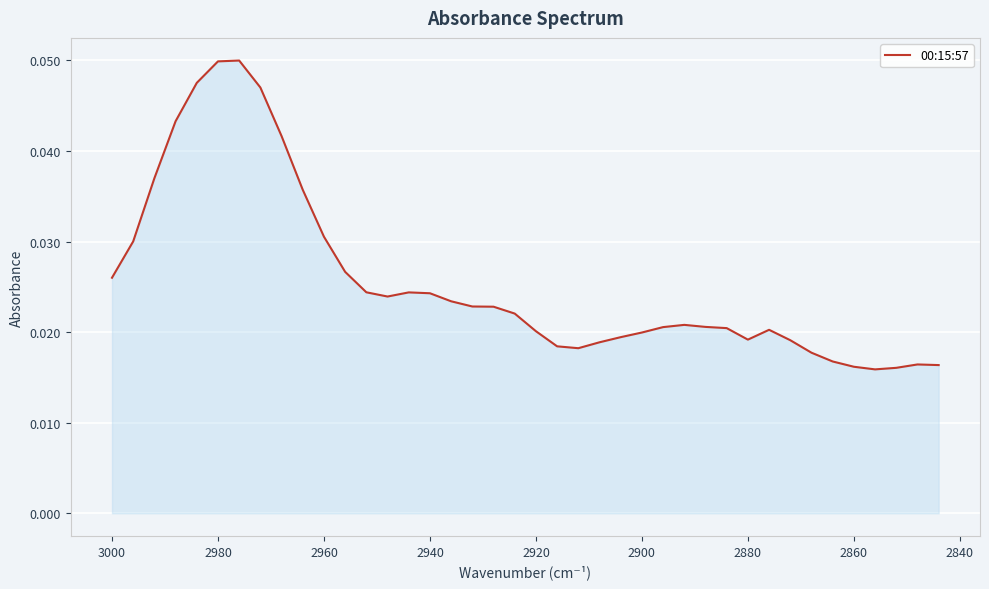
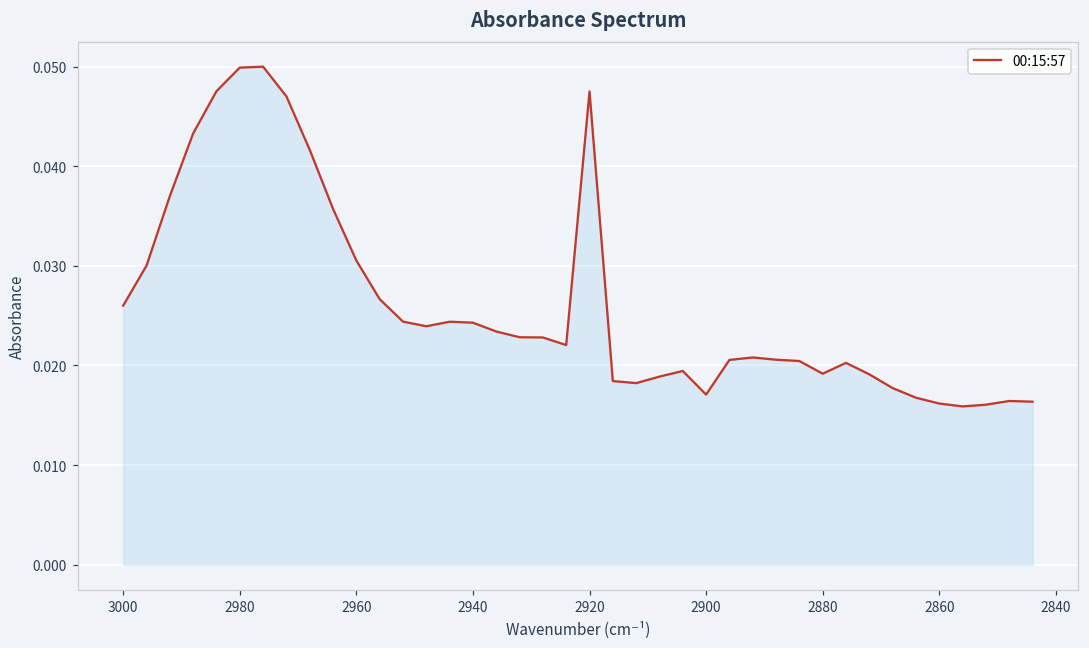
  {
    "3000": 0.026,
    "2980": 0.050,
    "2960": 0.031,
    "2940": 0.024,
-   "2920": 0.020,
-   "2900": 0.020,
+   "2920": 0.048,
+   "2900": 0.017,
    "2880": 0.019,
    "2860": 0.016
  }
